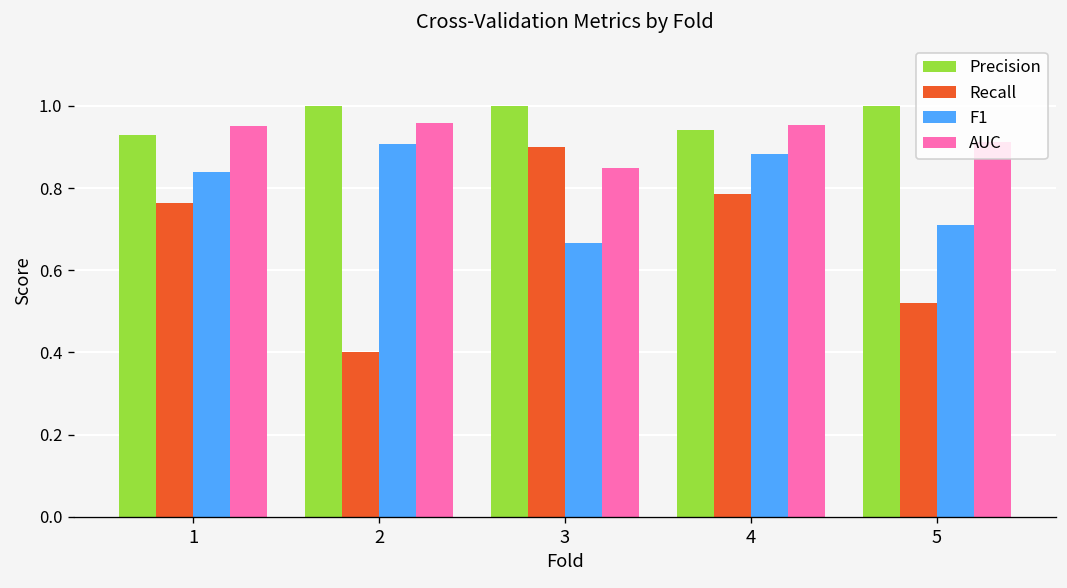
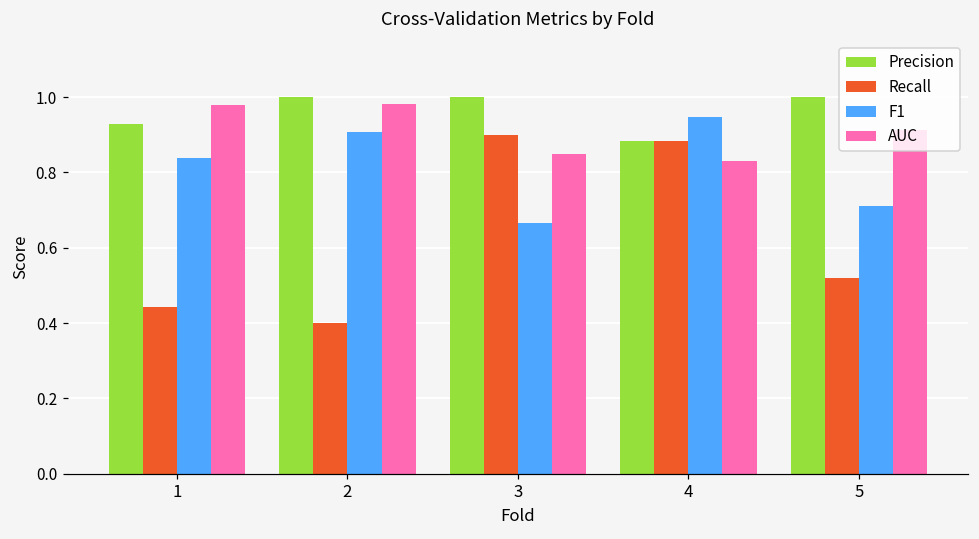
  {
    "Precision": {
      "1": 0.93,
      "2": 1.00,
      "3": 1.00,
-     "4": 0.94,
+     "4": 0.88,
      "5": 1.00
    },
    "Recall": {
-     "1": 0.76,
+     "1": 0.44,
      "2": 0.40,
      "3": 0.90,
-     "4": 0.79,
+     "4": 0.88,
      "5": 0.52
    },
    "F1": {
      "1": 0.84,
      "2": 0.91,
      "3": 0.67,
-     "4": 0.88,
+     "4": 0.95,
      "5": 0.71
    },
    "AUC": {
-     "1": 0.95,
-     "2": 0.96,
+     "1": 0.98,
+     "2": 0.98,
      "3": 0.85,
-     "4": 0.95
+     "4": 0.83
    }
  }
